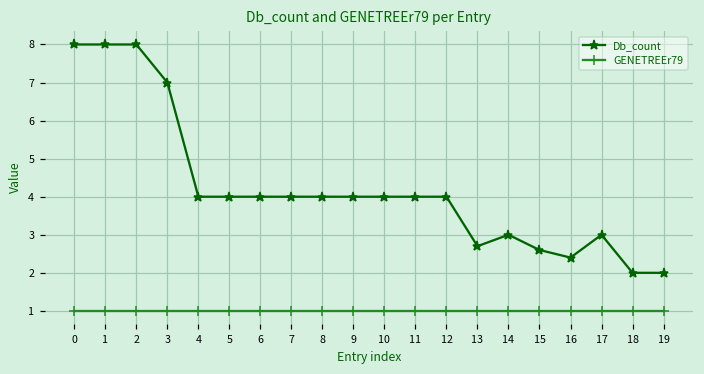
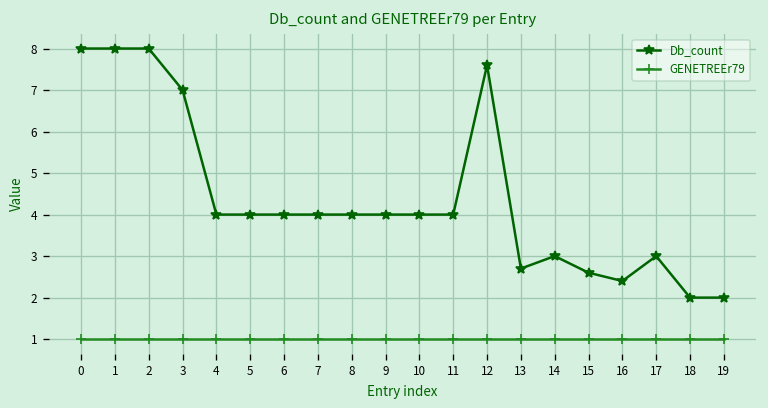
  {
    "Db_count": {
      "0": 8.0,
      "1": 8.0,
      "2": 8.0,
      "3": 7.0,
      "4": 4.0,
      "5": 4.0,
      "6": 4.0,
      "7": 4.0,
      "8": 4.0,
      "9": 4.0,
      "10": 4.0,
      "11": 4.0,
-     "12": 4.0,
+     "12": 7.6,
      "13": 2.7,
      "14": 3.0,
      "15": 2.6,
      "16": 2.4,
      "17": 3.0,
      "18": 2.0,
      "19": 2.0
    },
    "GENETREEr79": {
      "0": 1.0,
      "1": 1.0,
      "2": 1.0,
      "3": 1.0,
      "4": 1.0,
      "5": 1.0,
      "6": 1.0,
      "7": 1.0,
      "8": 1.0,
      "9": 1.0,
      "10": 1.0,
      "11": 1.0,
      "12": 1.0,
      "13": 1.0,
      "14": 1.0,
      "15": 1.0,
      "16": 1.0,
      "17": 1.0,
      "18": 1.0,
      "19": 1.0
    }
  }
